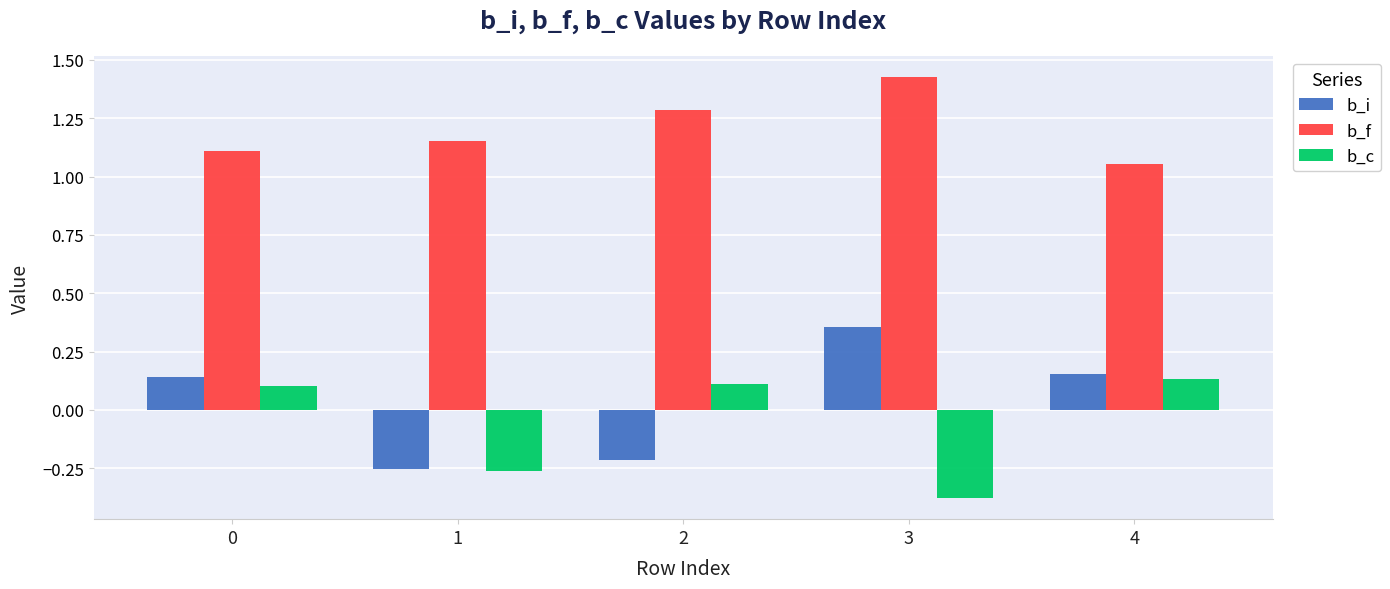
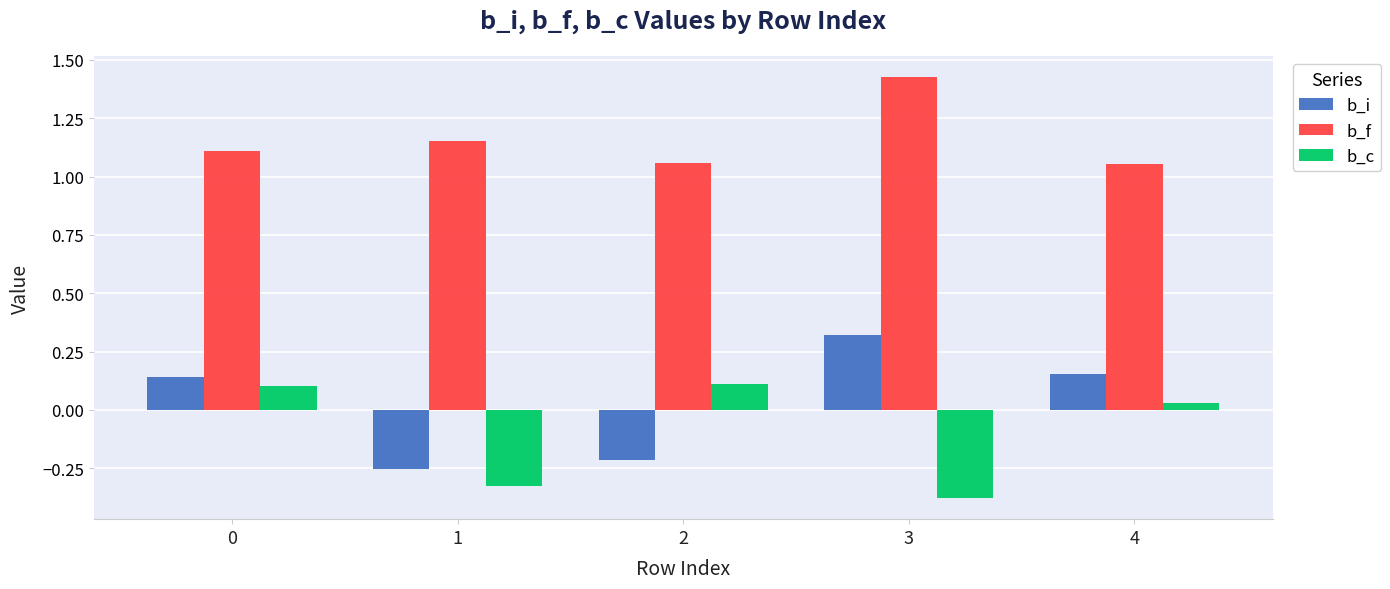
  {
    "b_i": {
      "0": 0.14,
      "1": -0.25,
      "2": -0.22,
-     "3": 0.36,
+     "3": 0.32,
      "4": 0.15
    },
    "b_f": {
      "0": 1.11,
      "1": 1.15,
-     "2": 1.29,
+     "2": 1.06,
      "3": 1.43,
      "4": 1.05
    },
    "b_c": {
      "0": 0.10,
-     "1": -0.26,
+     "1": -0.33,
      "2": 0.11,
      "3": -0.38,
-     "4": 0.13
+     "4": 0.03
    }
  }
